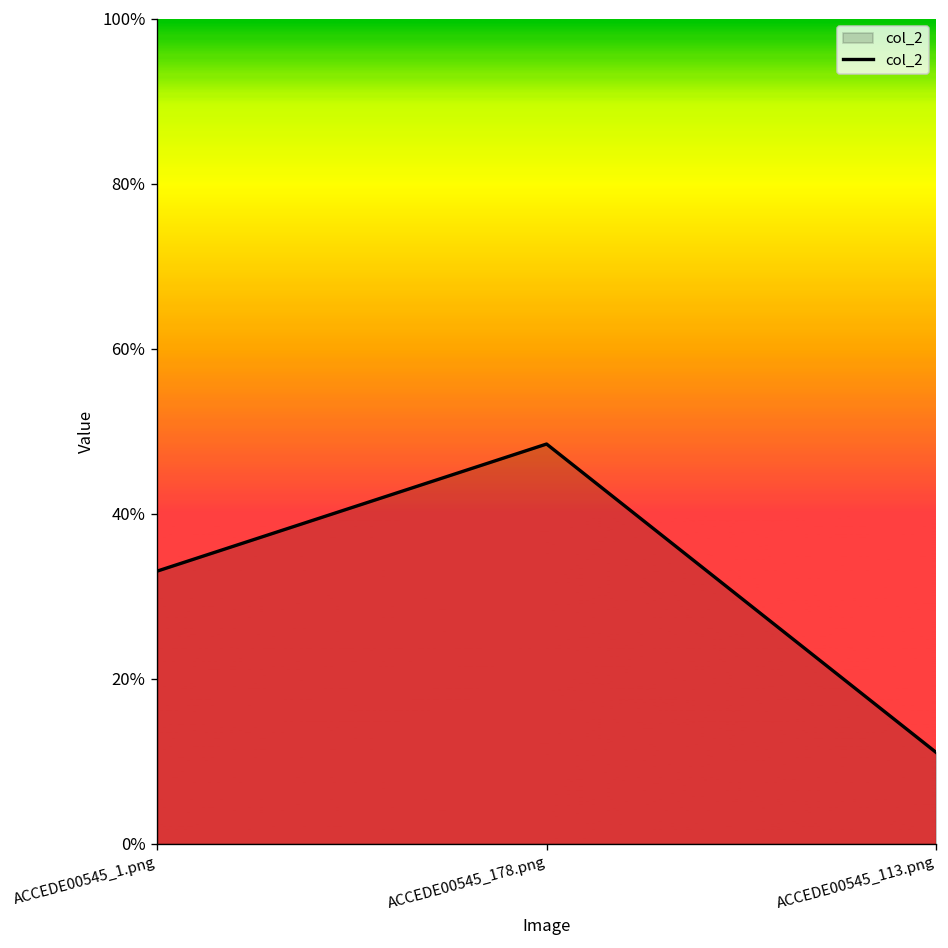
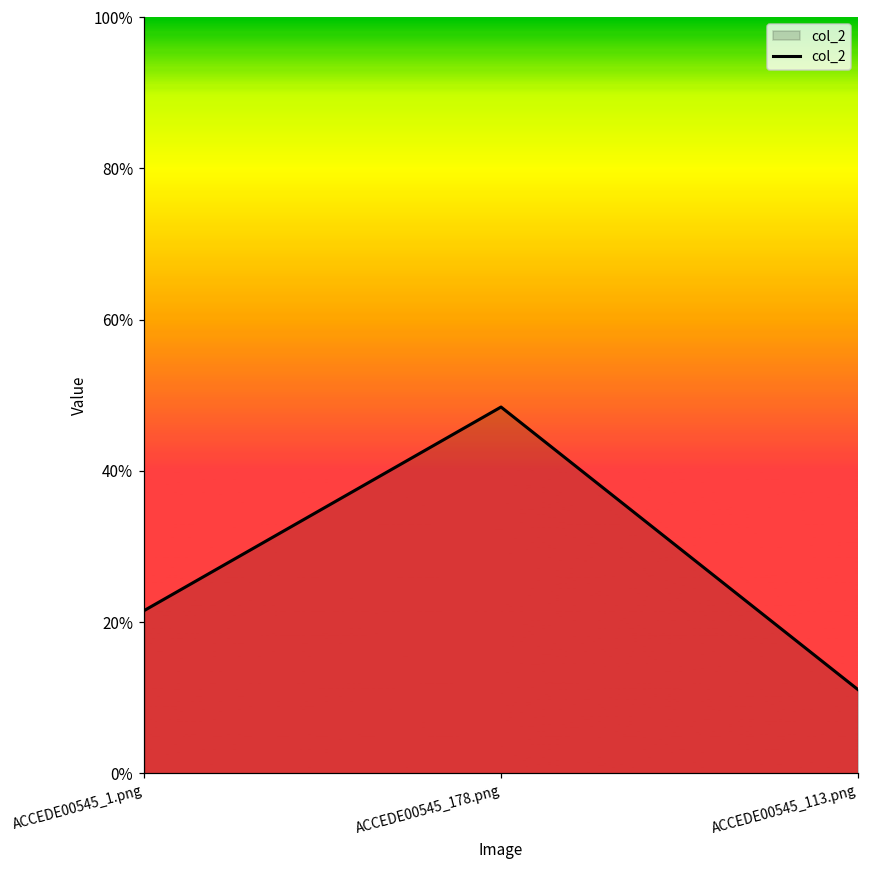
  {
-   "ACCEDE00545_1.png": "33%",
+   "ACCEDE00545_1.png": "22%",
    "ACCEDE00545_178.png": "48%",
    "ACCEDE00545_113.png": "11%"
  }
